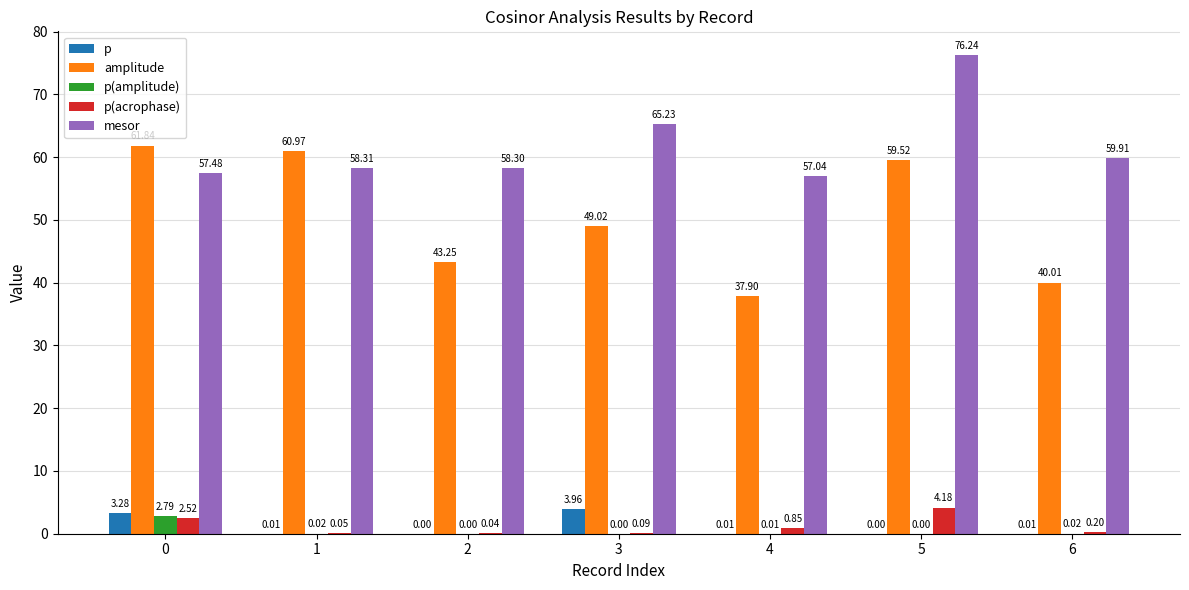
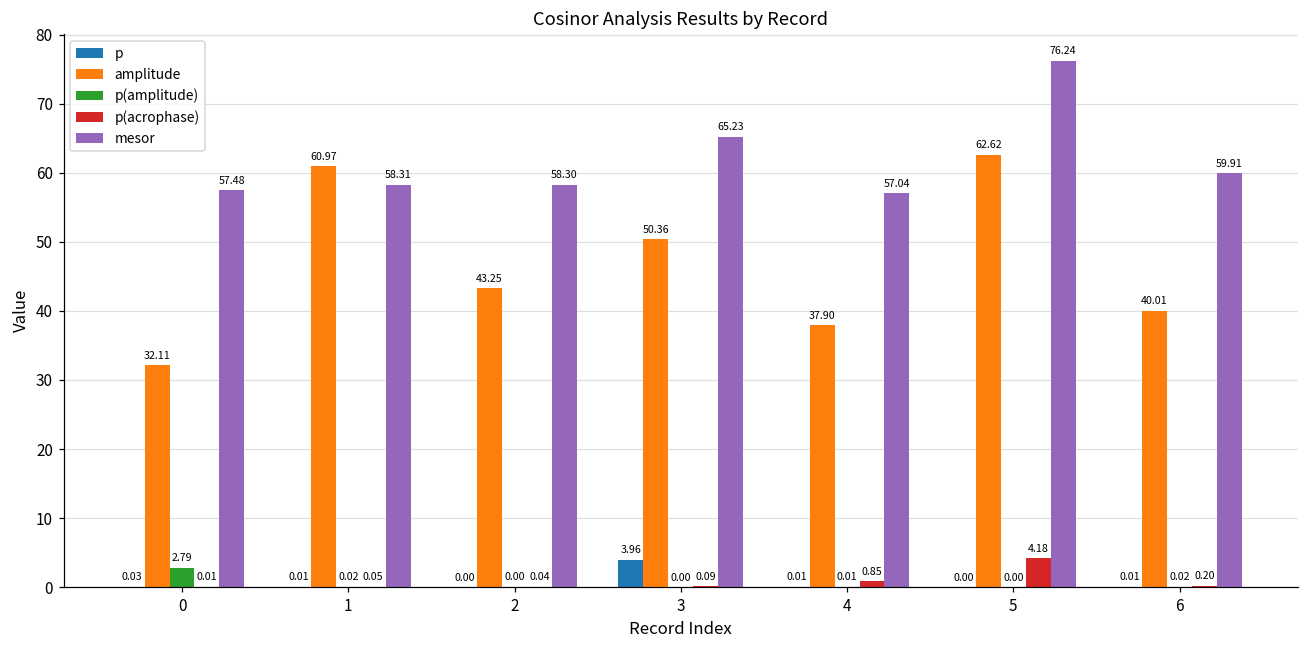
  {
    "p": {
-     "0": 3.28,
+     "0": 0.03,
      "1": 0.01,
      "2": 0.00,
      "3": 3.96,
      "4": 0.01,
      "5": 0.00,
      "6": 0.01
    },
    "amplitude": {
-     "0": 62,
+     "0": 32,
      "1": 60.97,
      "2": 43.25,
-     "3": 49.02,
+     "3": 50.36,
      "4": 37.90,
-     "5": 59.52,
+     "5": 62.62,
      "6": 40.01
    },
    "p(amplitude)": {
      "0": 2.79,
      "1": 0.02,
      "2": 0.00,
      "3": 0.00,
      "4": 0.01,
      "5": 0.00,
      "6": 0.02
    },
    "p(acrophase)": {
-     "0": 2.52,
+     "0": 0.01,
      "1": 0.05,
      "2": 0.04,
      "3": 0.09,
      "4": 0.85,
      "5": 4.18,
      "6": 0.20
    },
    "mesor": {
      "0": 57.48,
      "1": 58.31,
      "2": 58.30,
      "3": 65.23,
      "4": 57.04,
      "5": 76.24,
      "6": 59.91
    }
  }
